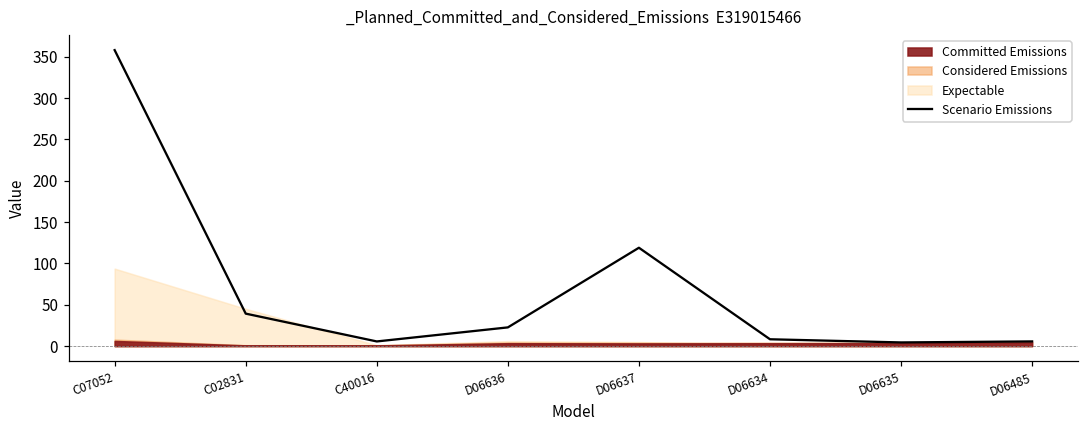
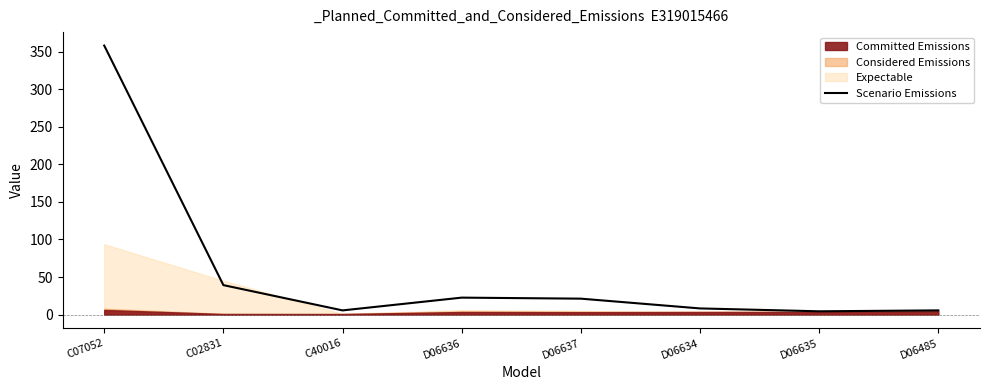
  {
    "Scenario Emissions": {
      "C07052": 360,
      "C02831": 40,
      "C40016": 10,
      "D06636": 20,
-     "D06637": 120,
+     "D06637": 20,
      "D06634": 10
    },
    "Expectable": {
      "C07052": 90,
      "C02831": 50
    }
  }
